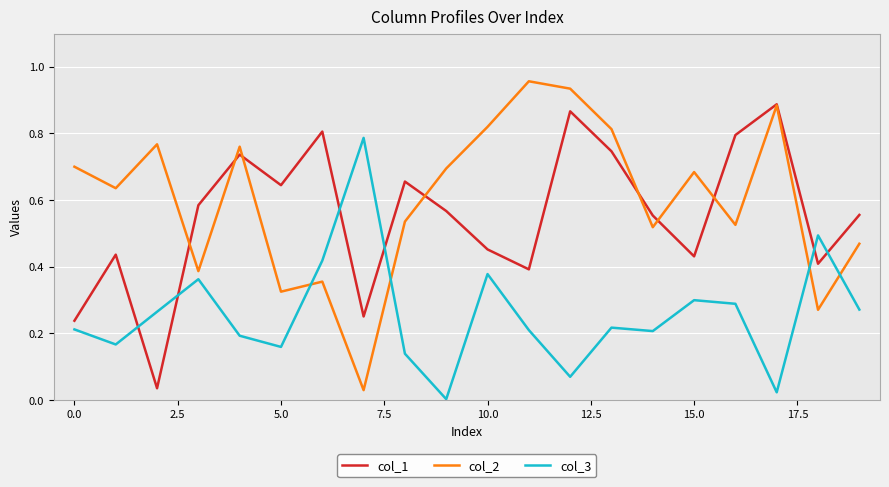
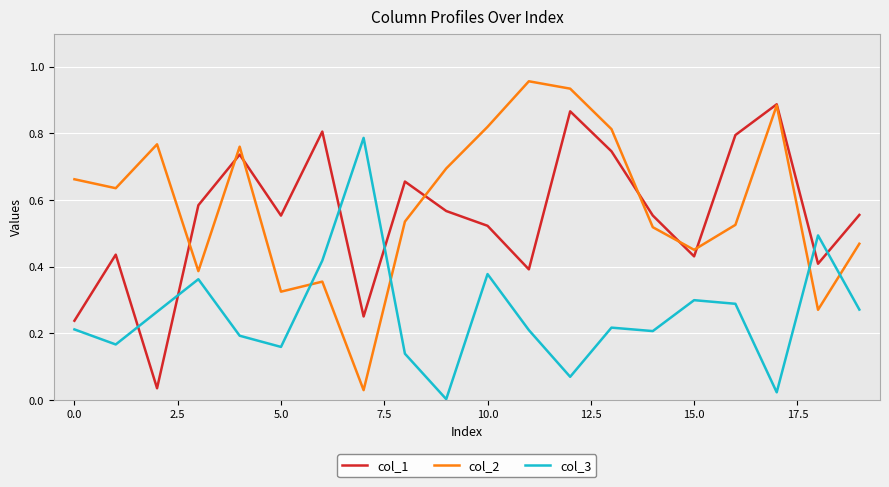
  {
    "col_1": {
      "0.0": 0.24,
-     "5.0": 0.64,
-     "10.0": 0.45,
+     "5.0": 0.55,
+     "10.0": 0.52,
      "15.0": 0.43
    },
    "col_2": {
-     "0.0": 0.70,
+     "0.0": 0.66,
      "5.0": 0.33,
      "10.0": 0.82,
-     "15.0": 0.68
+     "15.0": 0.45
    },
    "col_3": {
      "0.0": 0.21,
      "5.0": 0.16,
      "10.0": 0.38,
      "15.0": 0.30
    }
  }
